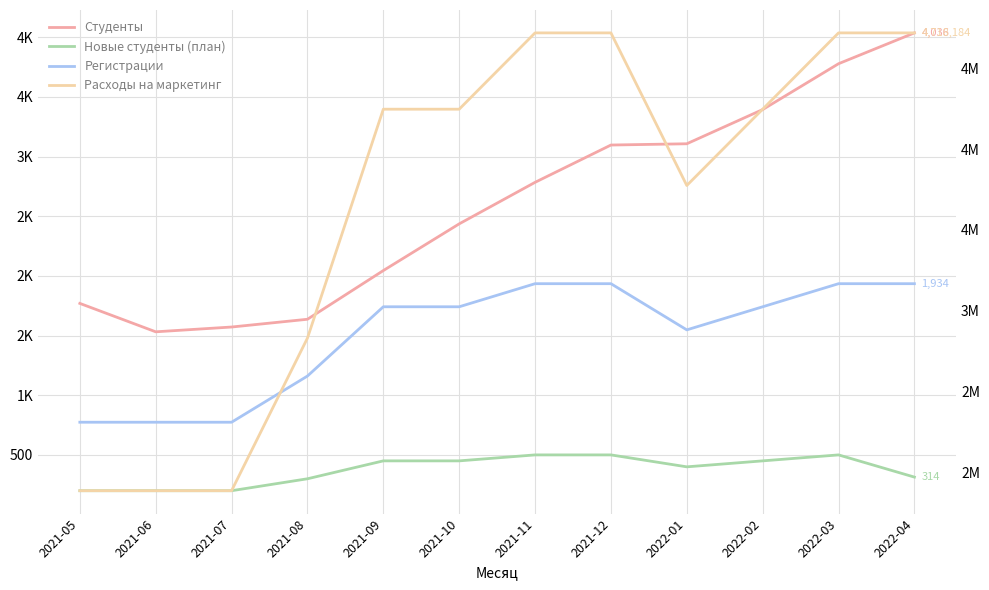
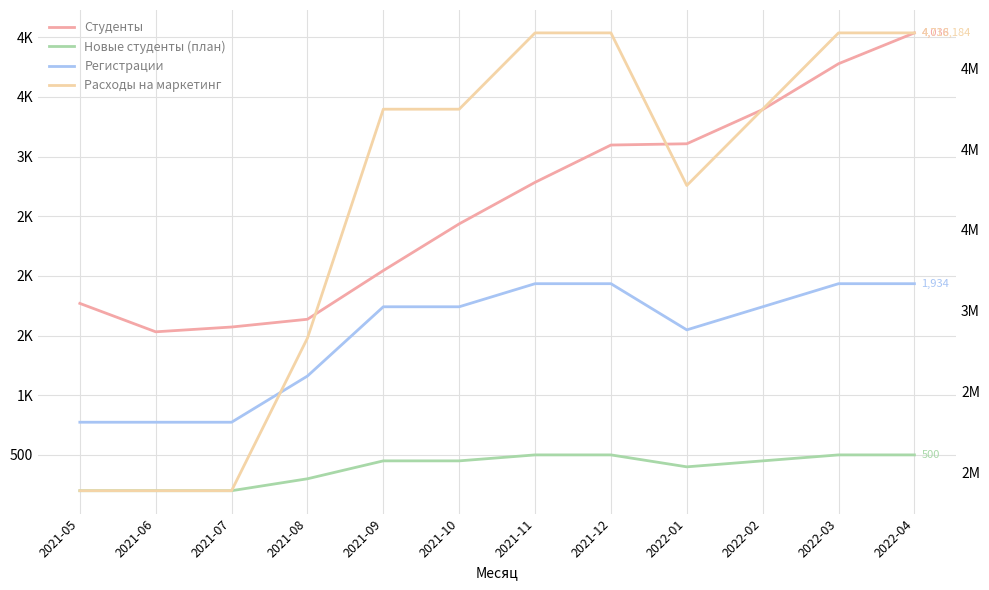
  {
    "Новые студенты (план)": {
-     "2022-04": "314"
+     "2022-04": "500"
    },
    "Регистрации": {
      "2022-04": "1,934"
    }
  }
